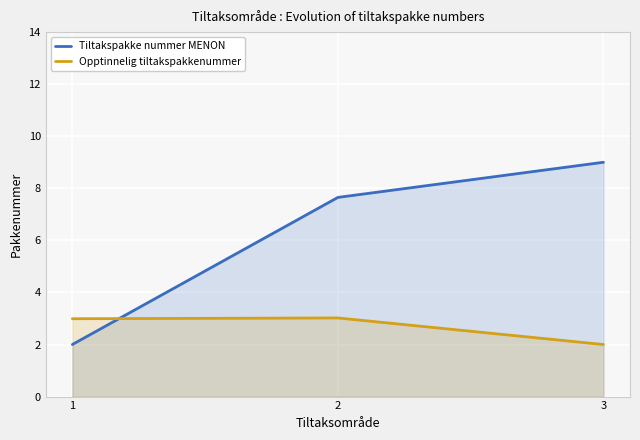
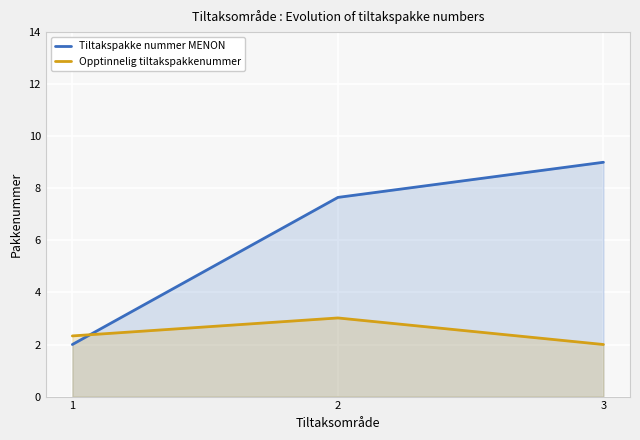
  {
    "Tiltakspakke nummer MENON": {
      "1": 2.0,
      "2": 7.7,
      "3": 9.0
    },
    "Opptinnelig tiltakspakkenummer": {
-     "1": 3.0,
+     "1": 2.3,
      "2": 3.0,
      "3": 2.0
    }
  }
